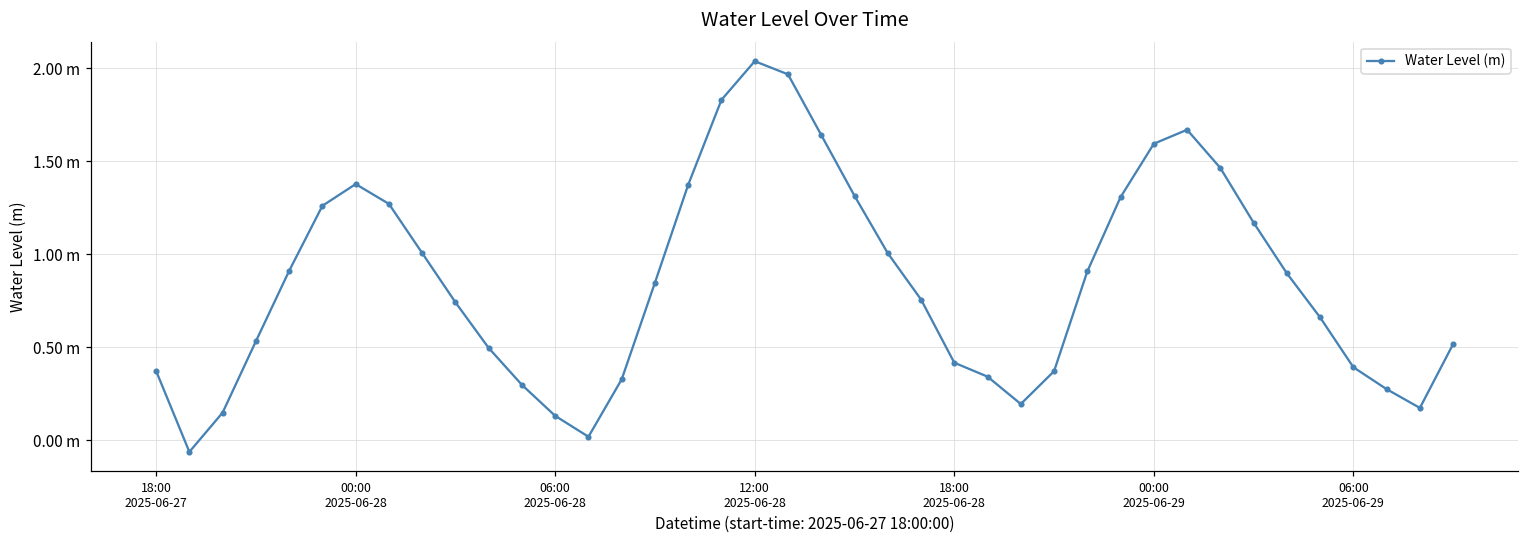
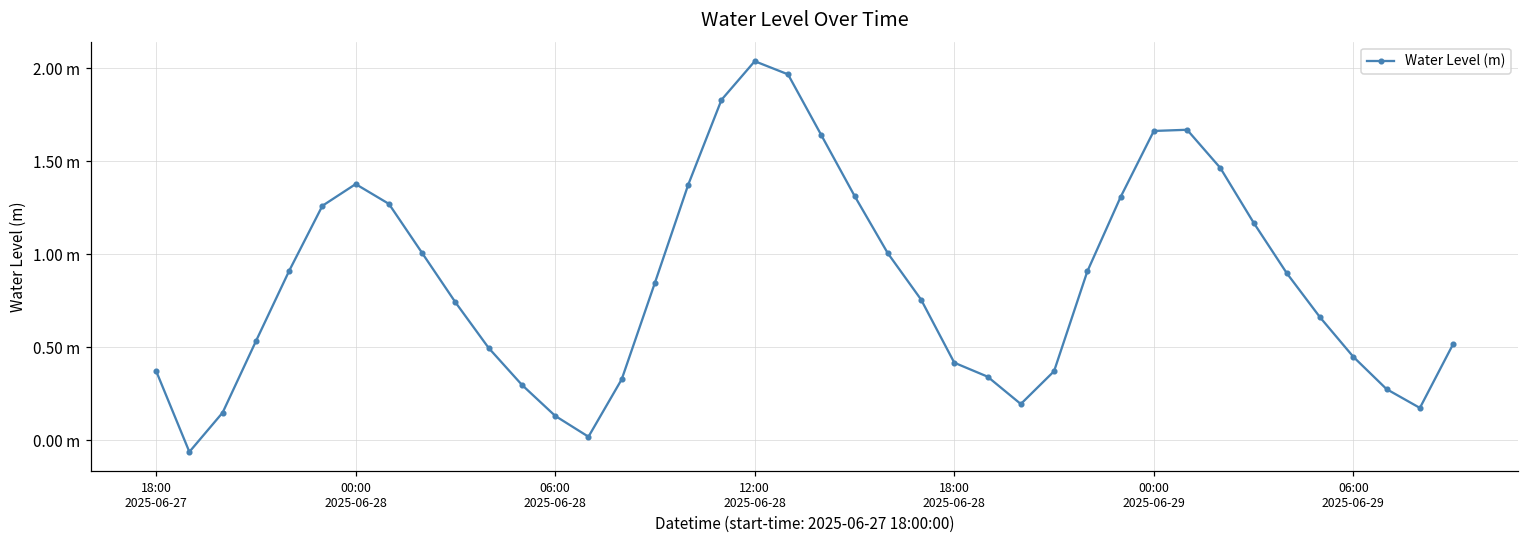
  {
    "18:00 2025-06-27": "0.37 m",
    "00:00 2025-06-28": "1.38 m",
    "06:00 2025-06-28": "0.13 m",
    "12:00 2025-06-28": "2.04 m",
    "18:00 2025-06-28": "0.42 m",
-   "00:00 2025-06-29": "1.59 m",
-   "06:00 2025-06-29": "0.39 m"
+   "00:00 2025-06-29": "1.66 m",
+   "06:00 2025-06-29": "0.45 m"
  }
